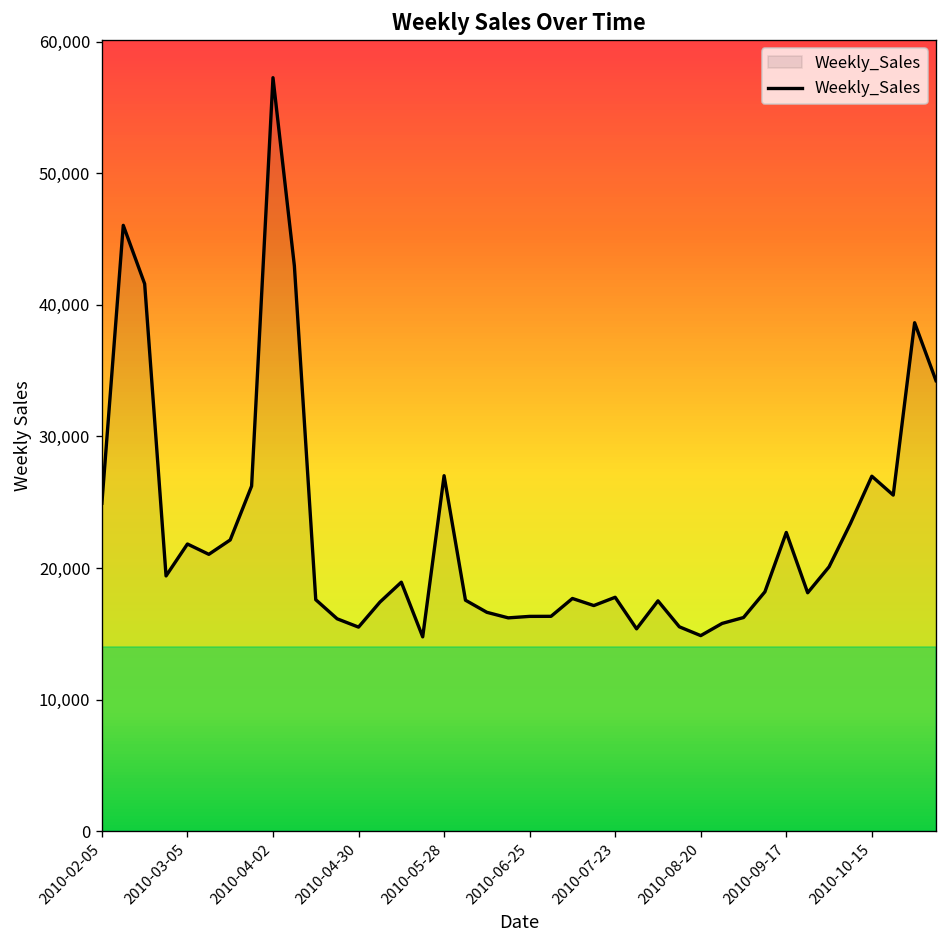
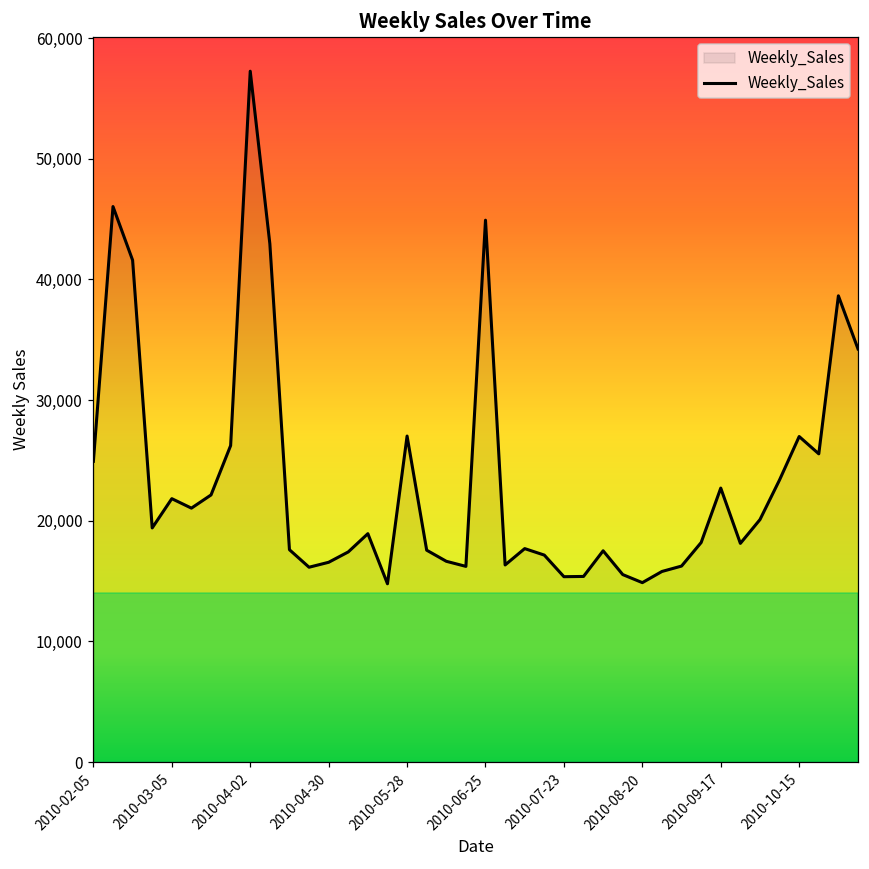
  {
    "2010-02-05": "24,900",
    "2010-03-05": "21,800",
    "2010-04-02": "57,300",
-   "2010-04-30": "15,500",
+   "2010-04-30": "16,600",
    "2010-05-28": "27,000",
-   "2010-06-25": "16,300",
-   "2010-07-23": "17,800",
+   "2010-06-25": "44,900",
+   "2010-07-23": "15,400",
    "2010-08-20": "14,900",
    "2010-09-17": "22,700",
    "2010-10-15": "27,000"
  }
